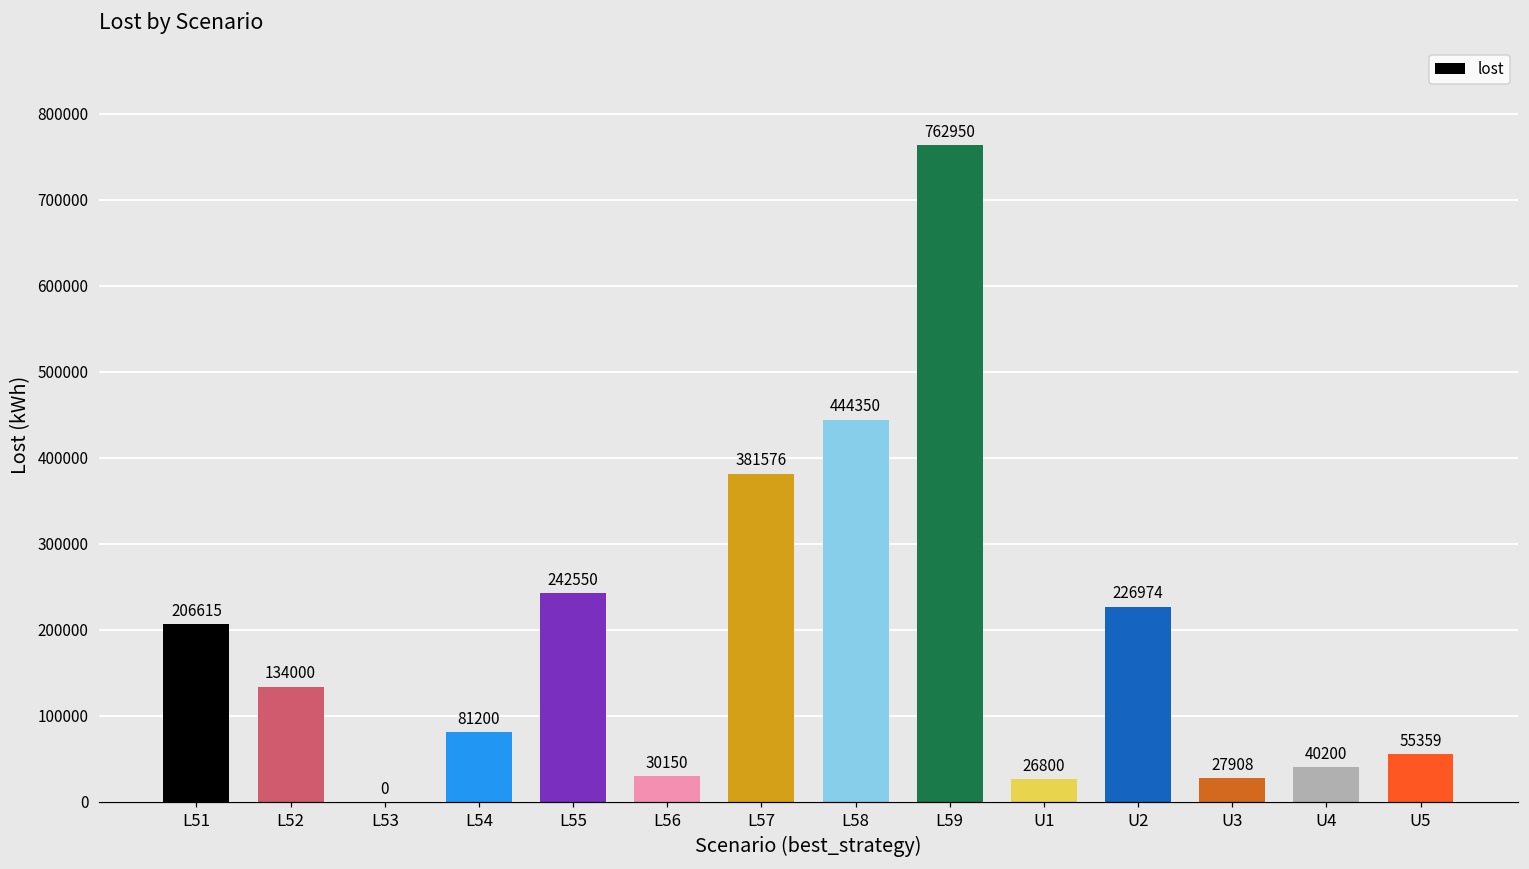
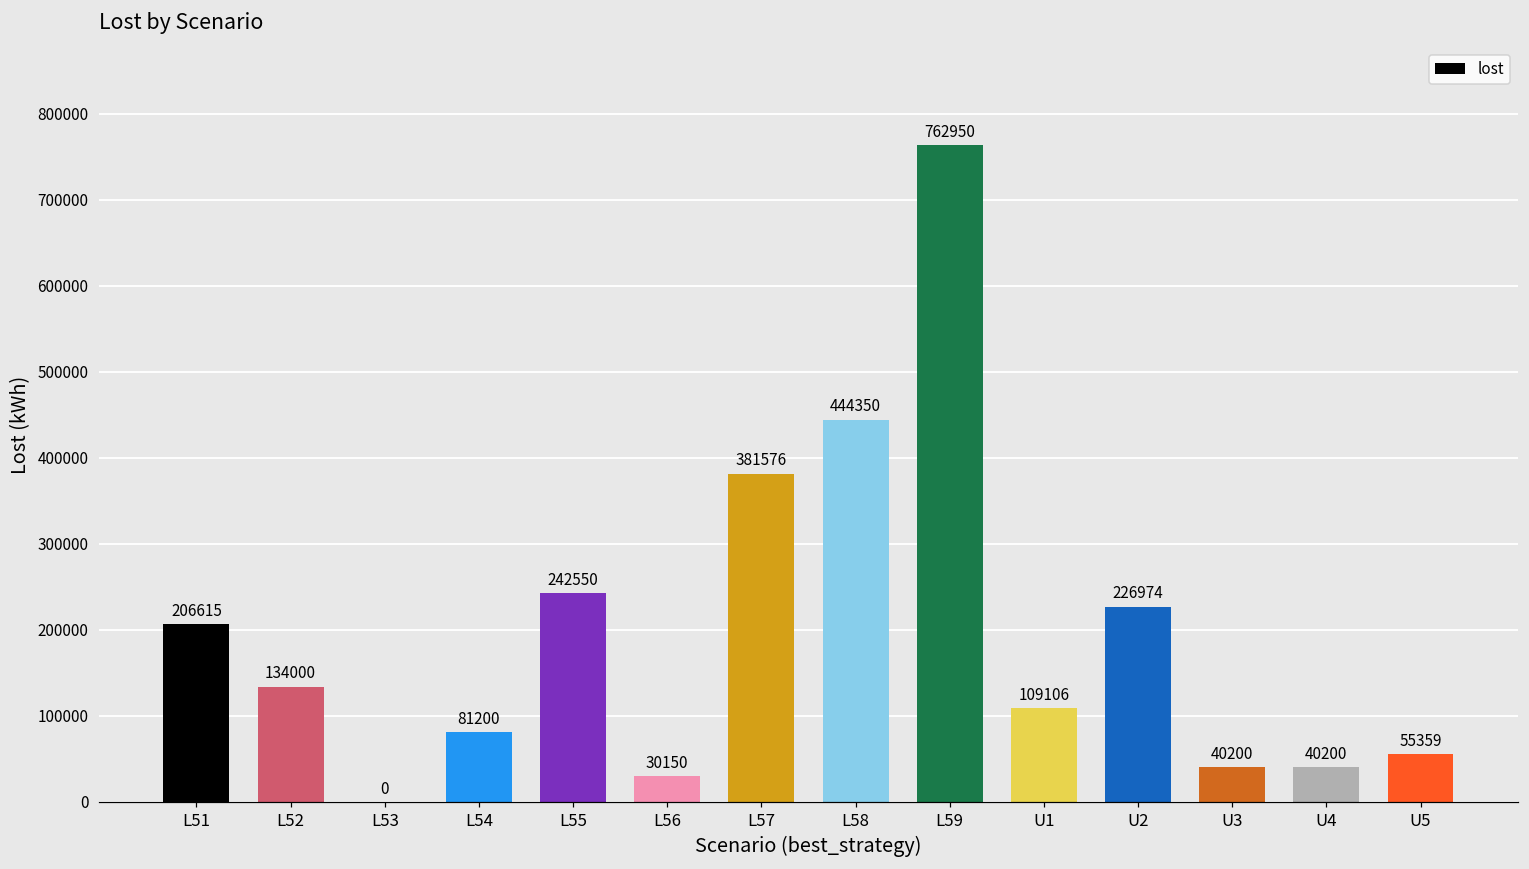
  {
    "L51": 206615,
    "L52": 134000,
    "L53": 0,
    "L54": 81200,
    "L55": 242550,
    "L56": 30150,
    "L57": 381576,
    "L58": 444350,
    "L59": 762950,
-   "U1": 26800,
+   "U1": 109106,
    "U2": 226974,
-   "U3": 27908,
+   "U3": 40200,
    "U4": 40200,
    "U5": 55359
  }
